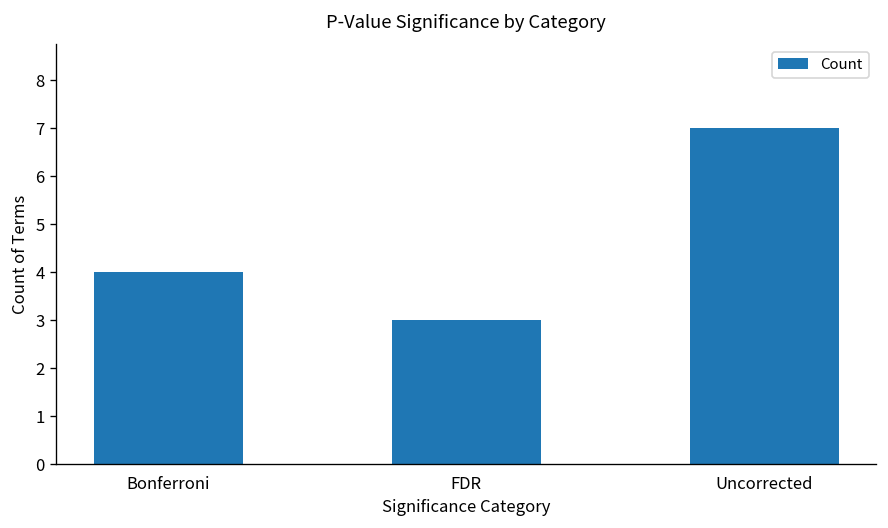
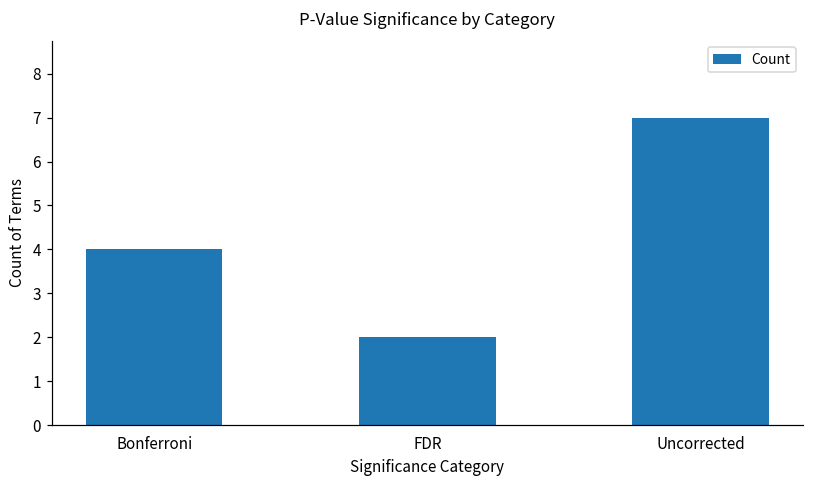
  {
    "Bonferroni": 4,
-   "FDR": 3,
+   "FDR": 2,
    "Uncorrected": 7
  }
